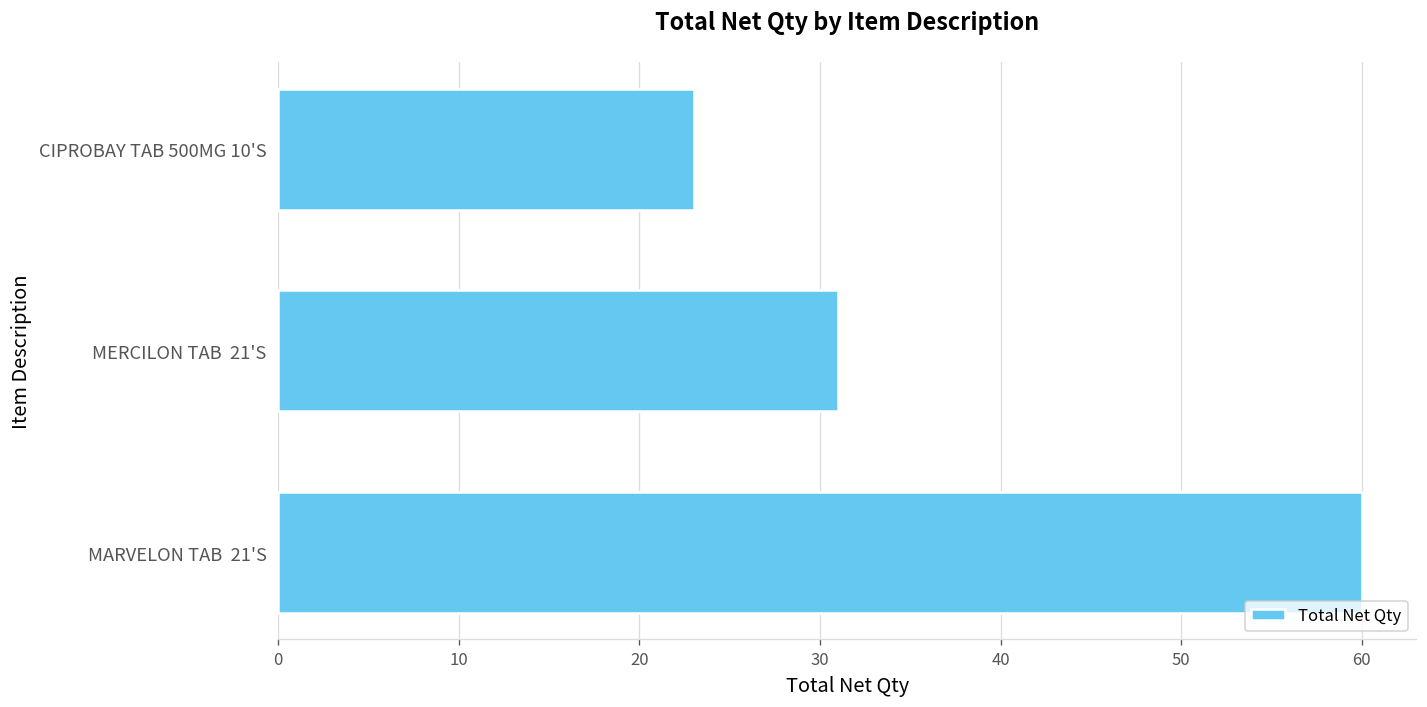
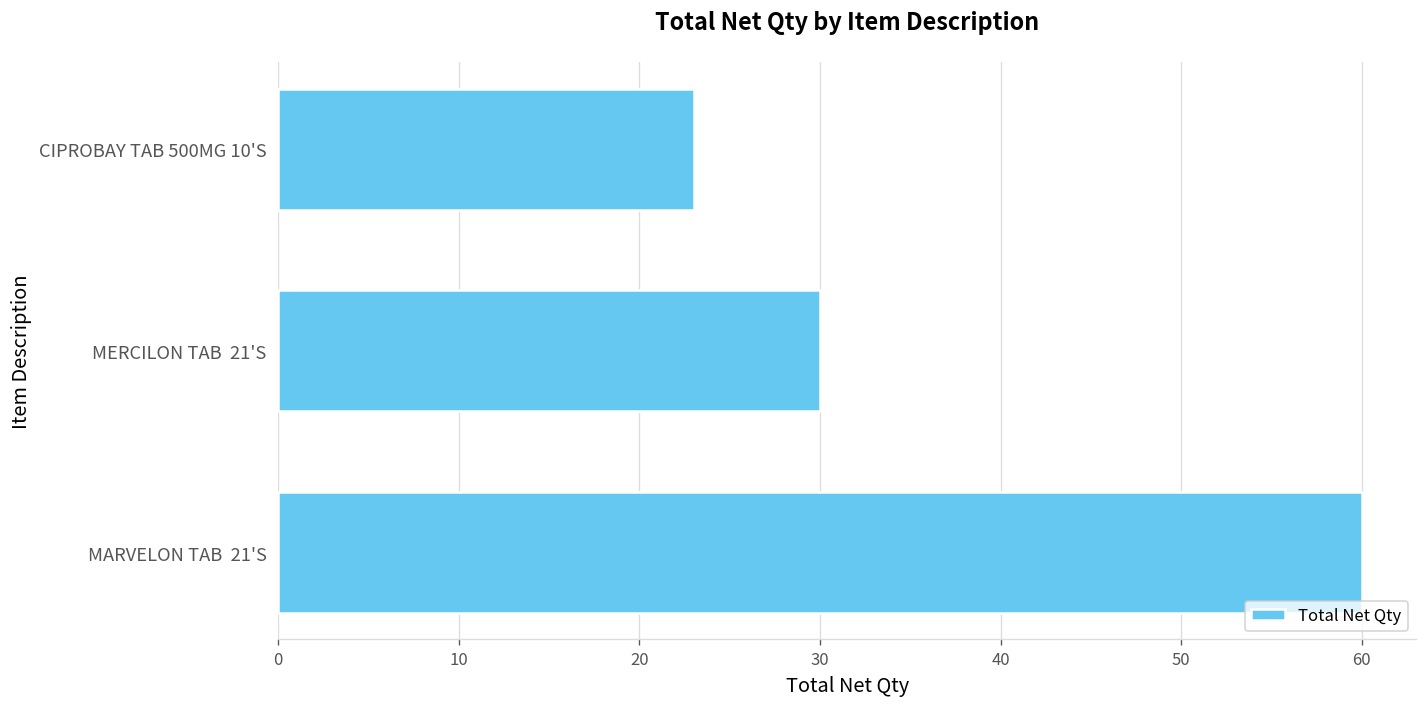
  {
    "CIPROBAY TAB 500MG 10'S": 23,
-   "MERCILON TAB 21'S": 31,
+   "MERCILON TAB 21'S": 30,
    "MARVELON TAB 21'S": 60
  }
